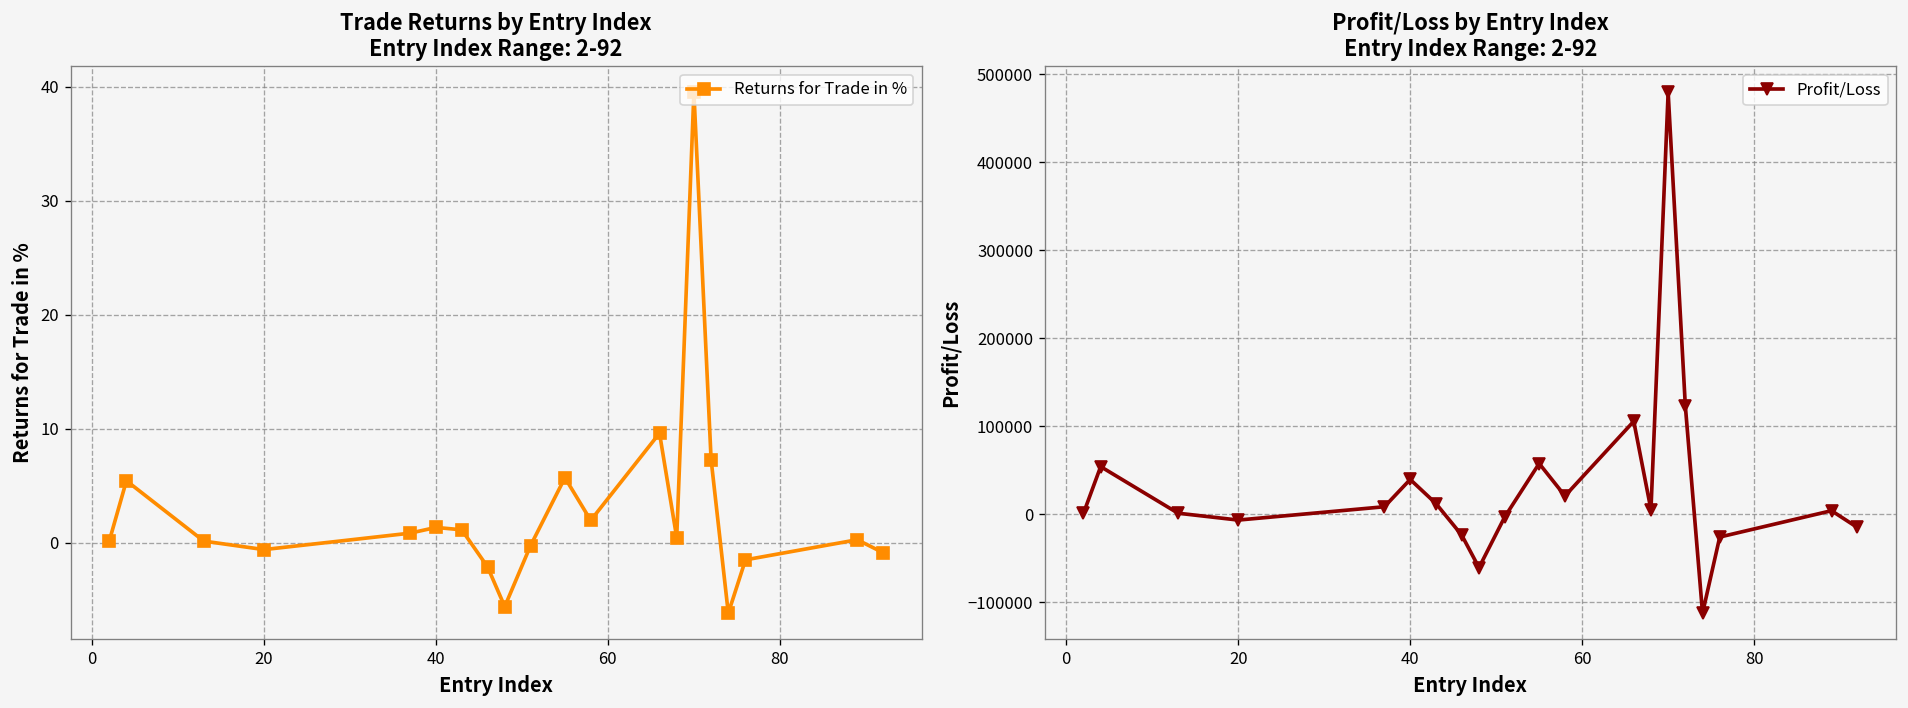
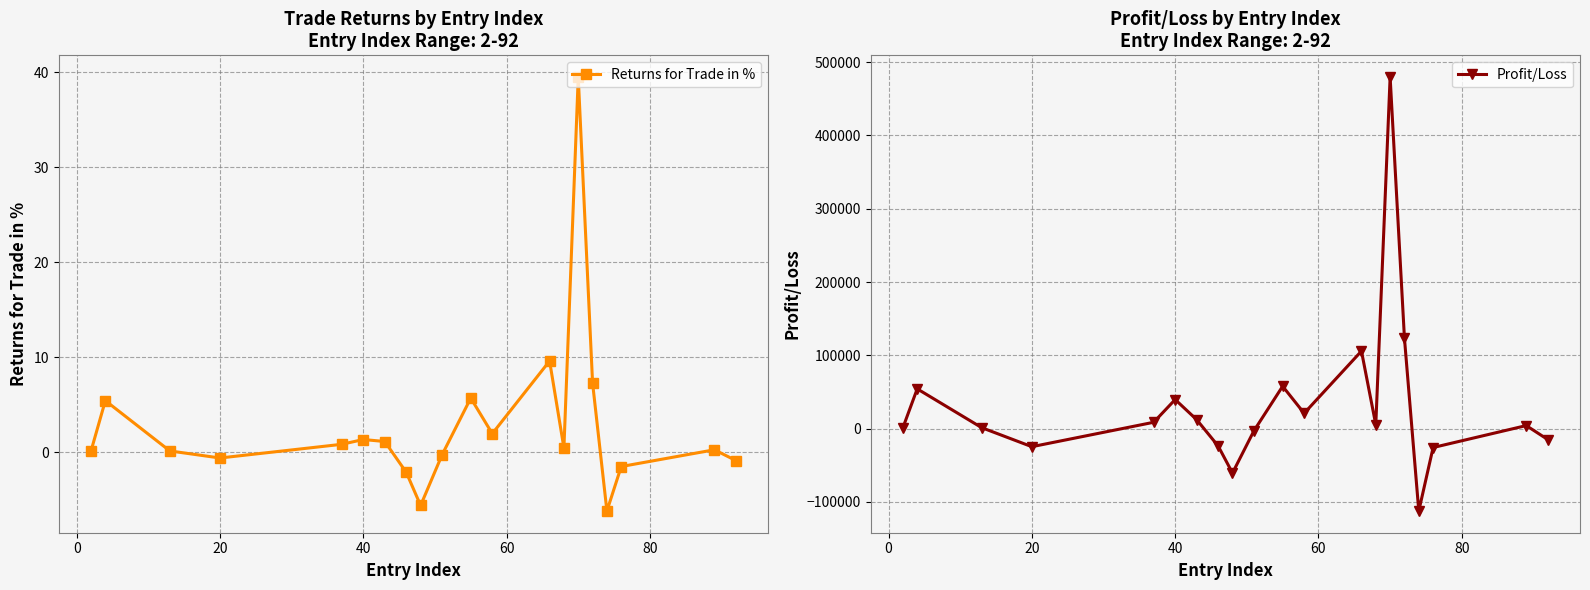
  {
    "Trade Returns by Entry Index Entry Index Range: 2-92": {
      "20": -1,
      "40": 1
    },
    "Profit/Loss by Entry Index Entry Index Range: 2-92": {
-     "20": -10000,
+     "20": -20000,
      "40": 40000
    }
  }
